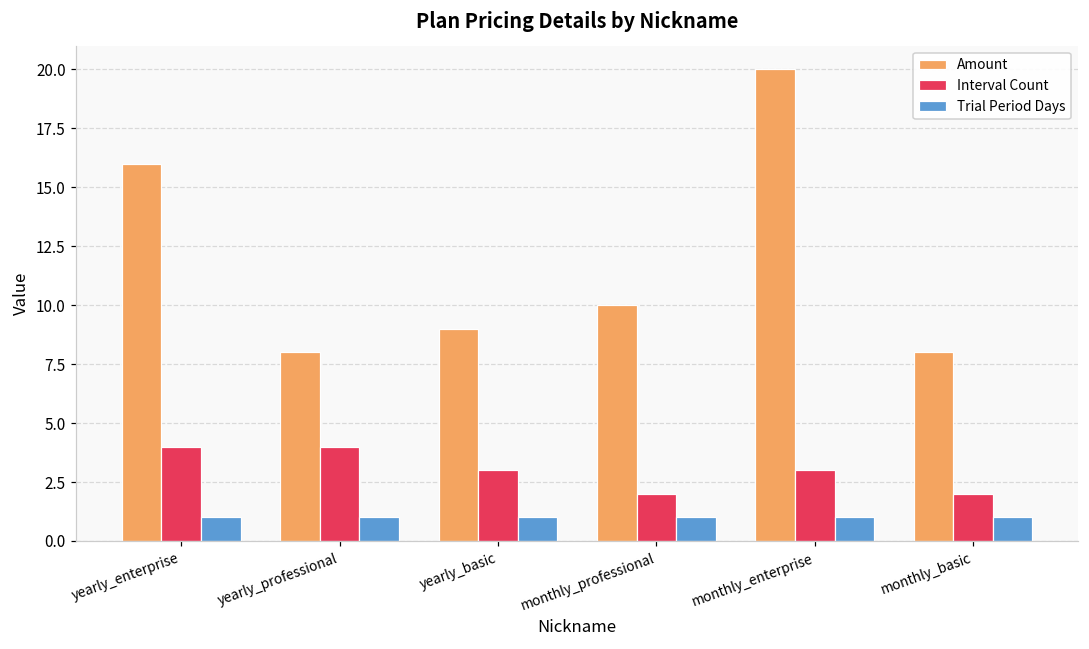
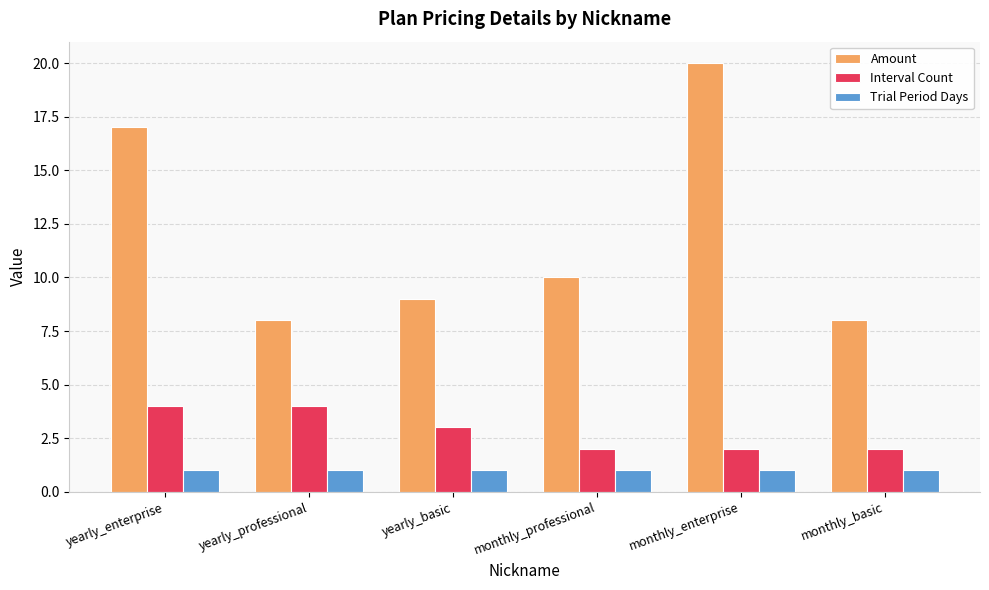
  {
    "Amount": {
-     "yearly_enterprise": 16,
+     "yearly_enterprise": 17,
      "yearly_professional": 8,
      "yearly_basic": 9,
      "monthly_professional": 10,
      "monthly_enterprise": 20,
      "monthly_basic": 8
    },
    "Interval Count": {
      "yearly_enterprise": 4,
      "yearly_professional": 4,
      "yearly_basic": 3,
      "monthly_professional": 2,
-     "monthly_enterprise": 3,
+     "monthly_enterprise": 2,
      "monthly_basic": 2
    },
    "Trial Period Days": {
      "yearly_enterprise": 1,
      "yearly_professional": 1,
      "yearly_basic": 1,
      "monthly_professional": 1,
      "monthly_enterprise": 1,
      "monthly_basic": 1
    }
  }
